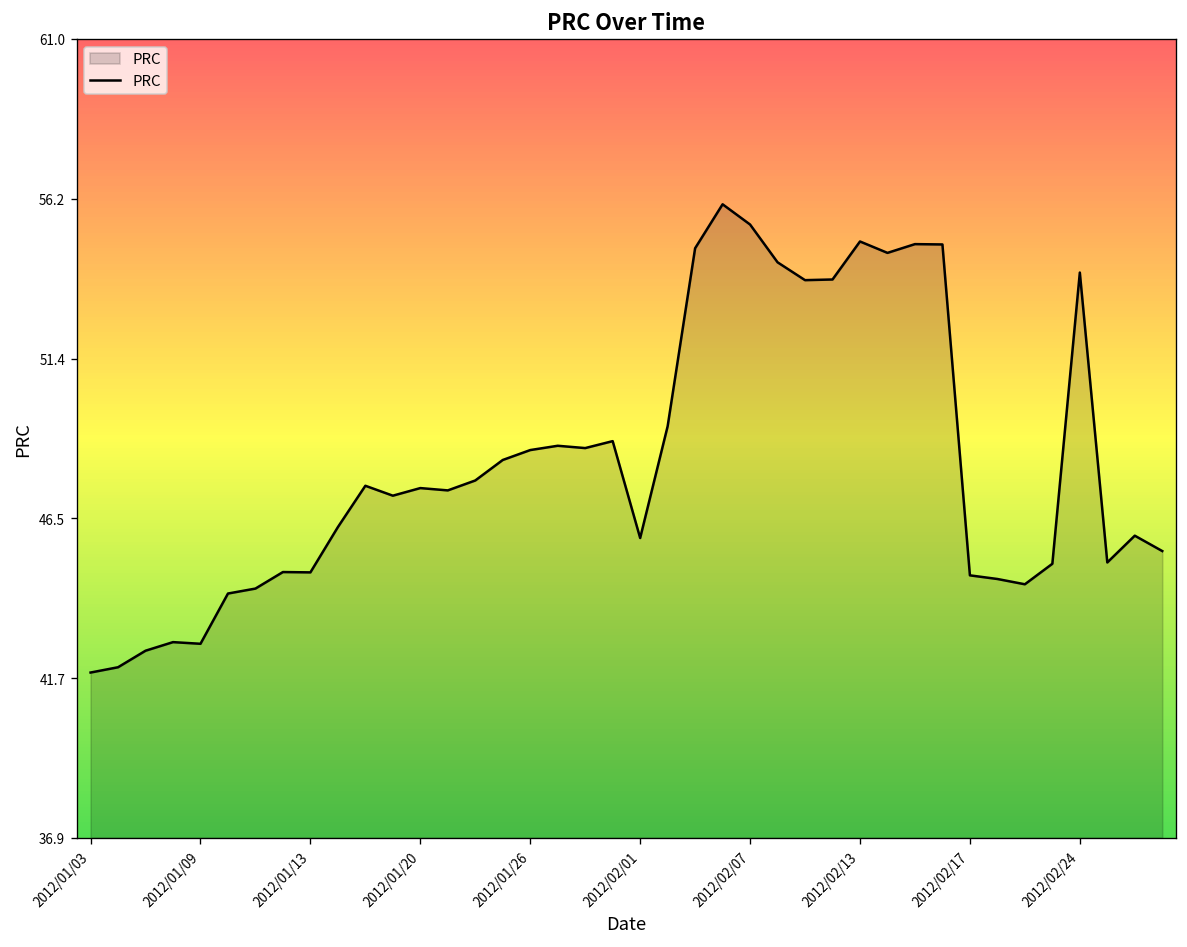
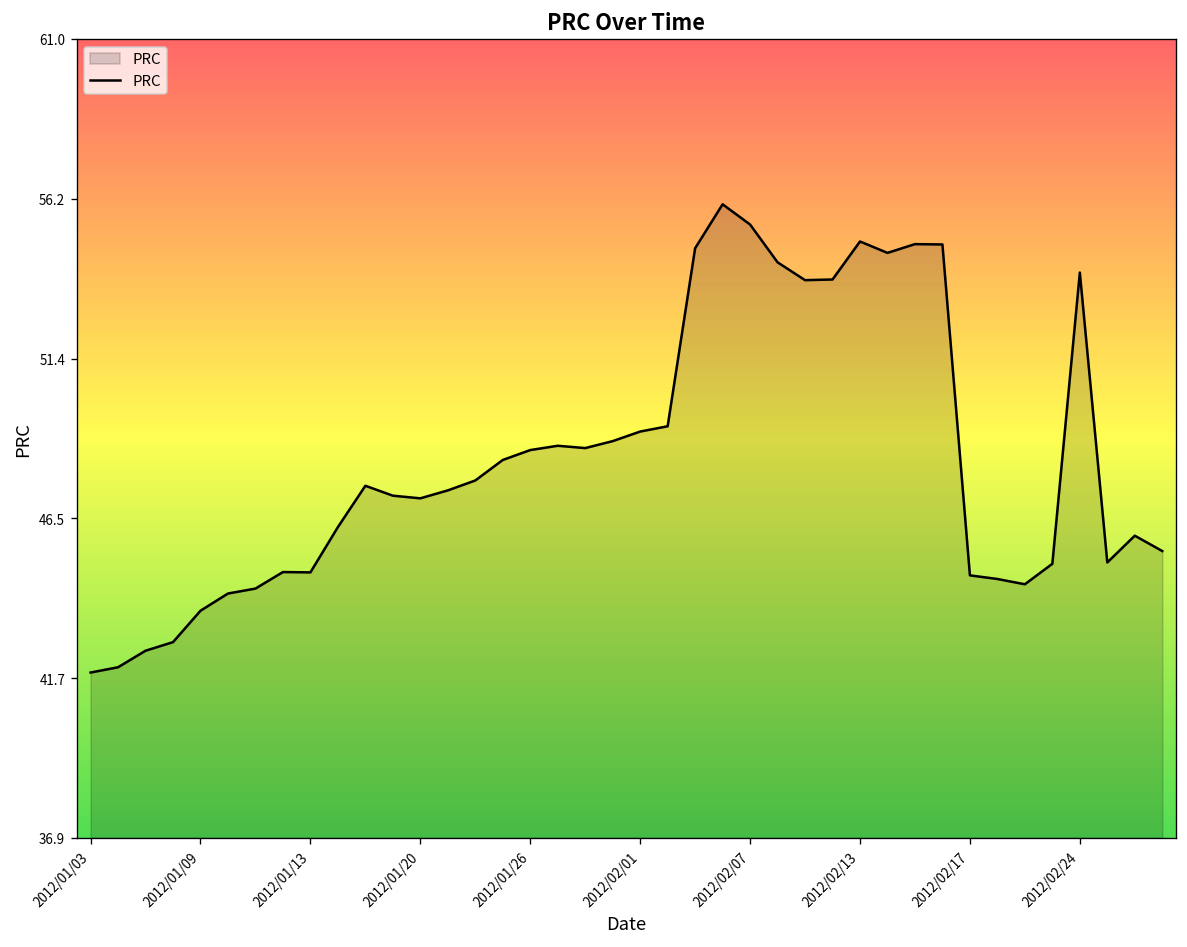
  {
    "2012/01/03": 41.9,
-   "2012/01/09": 42.7,
+   "2012/01/09": 43.7,
    "2012/01/13": 44.9,
-   "2012/01/20": 47.4,
+   "2012/01/20": 47.1,
    "2012/01/26": 48.6,
-   "2012/02/01": 45.9,
+   "2012/02/01": 49.2,
    "2012/02/07": 55.4,
    "2012/02/13": 54.9,
    "2012/02/17": 44.8,
    "2012/02/24": 54.0
  }
